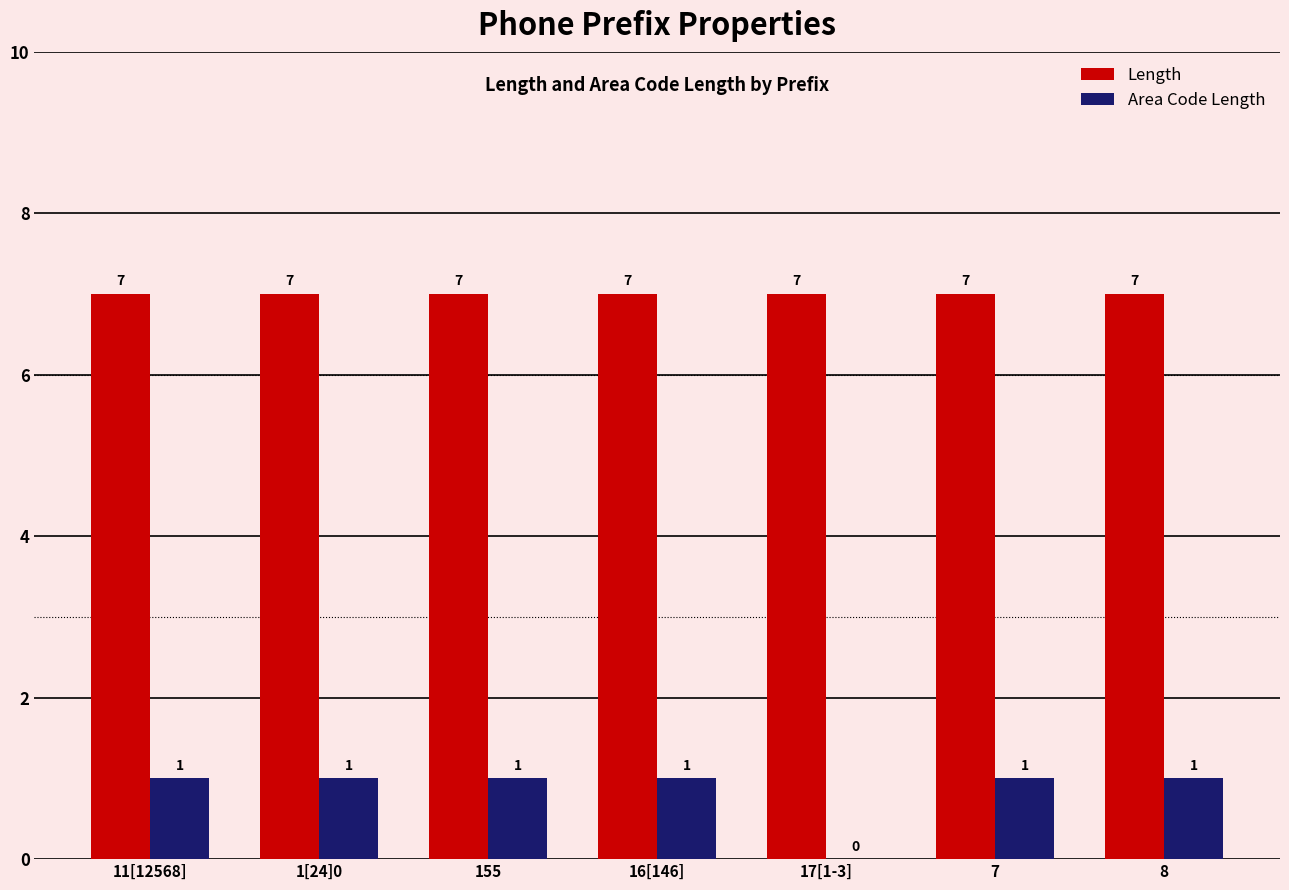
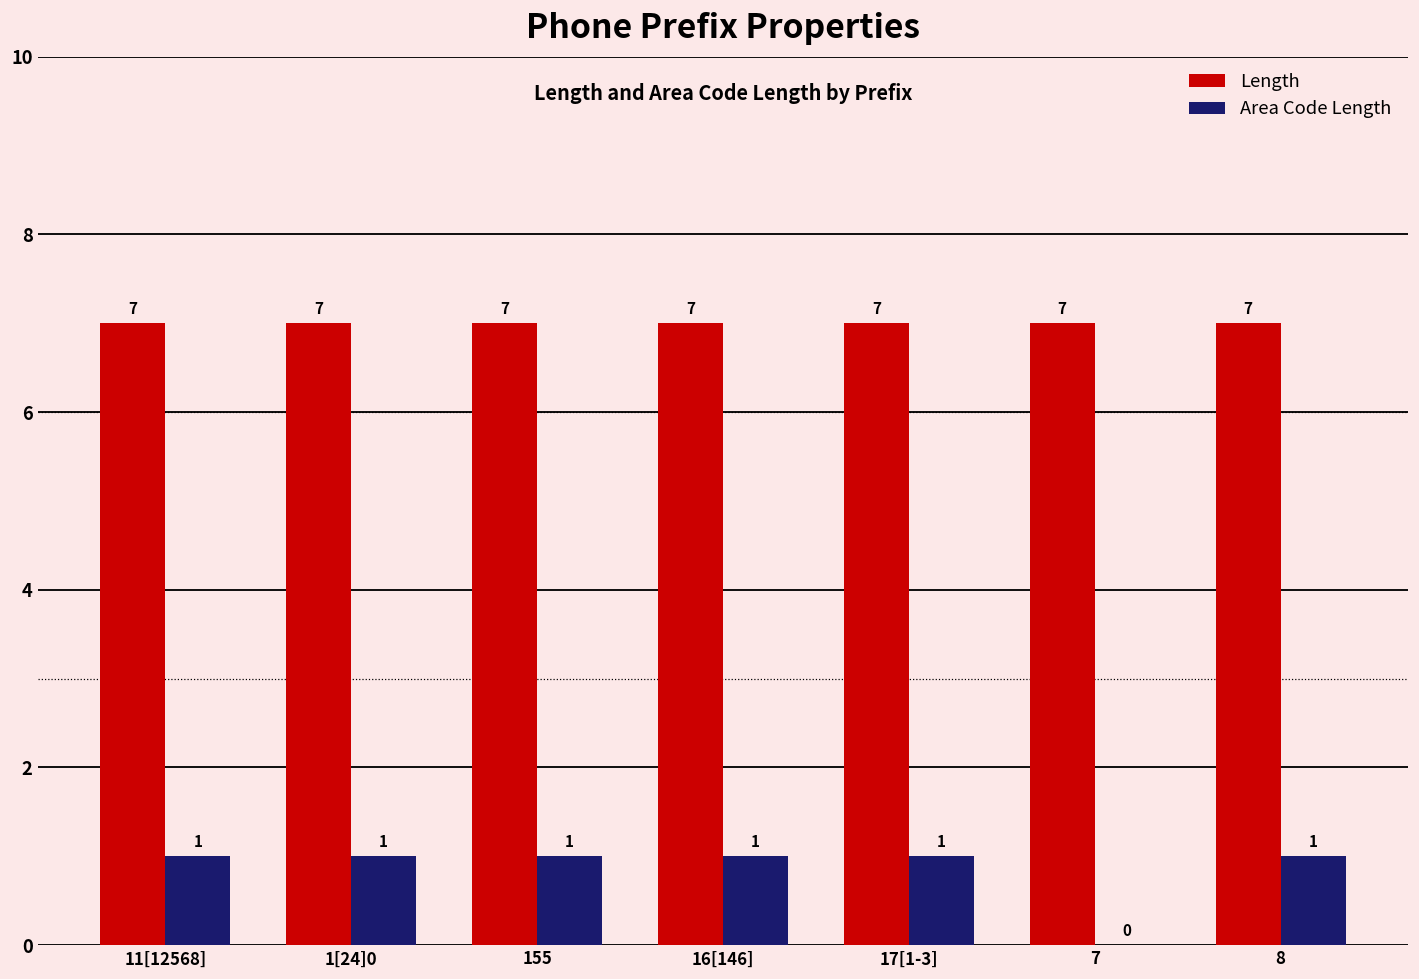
  {
    "Length": {
      "11[12568]": 7,
      "1[24]0": 7,
      "155": 7,
      "16[146]": 7,
      "17[1-3]": 7,
      "7": 7,
      "8": 7
    },
    "Area Code Length": {
      "11[12568]": 1,
      "1[24]0": 1,
      "155": 1,
      "16[146]": 1,
-     "17[1-3]": 0,
-     "7": 1,
+     "17[1-3]": 1,
+     "7": 0,
      "8": 1
    }
  }
